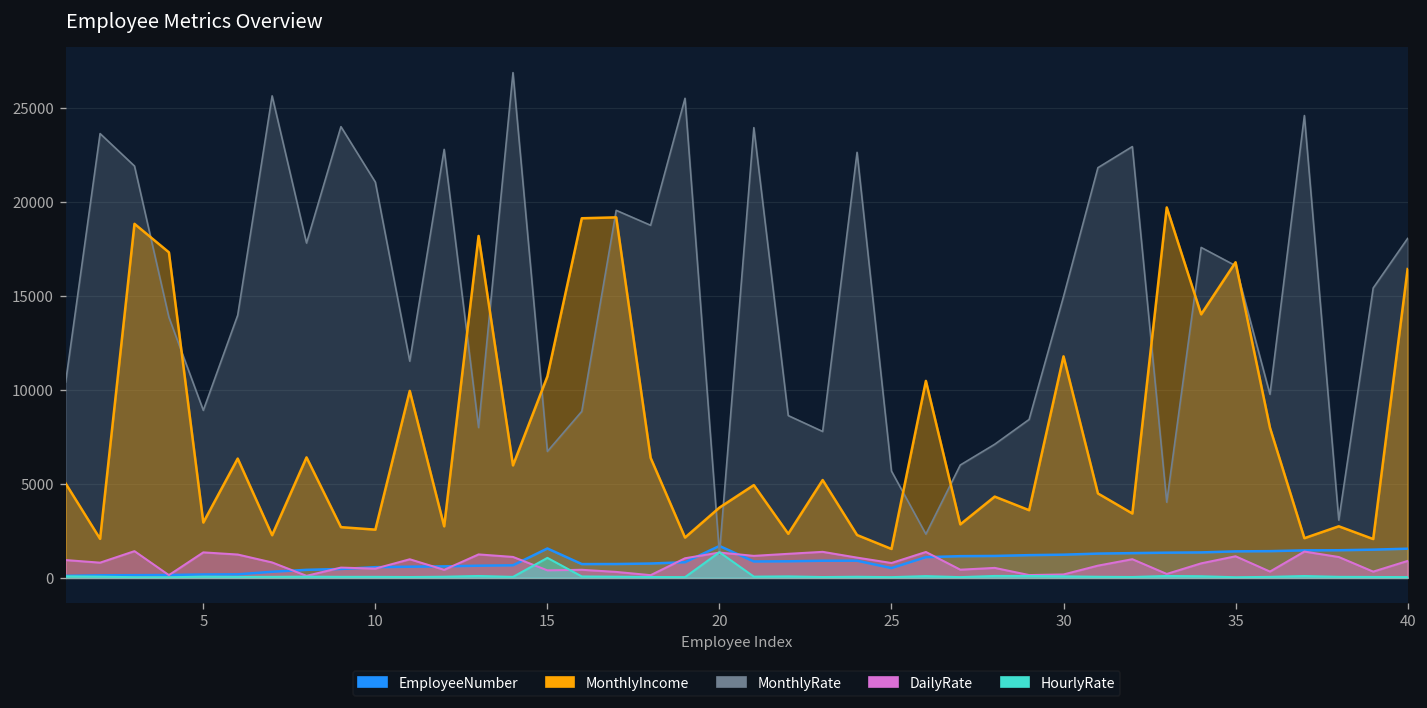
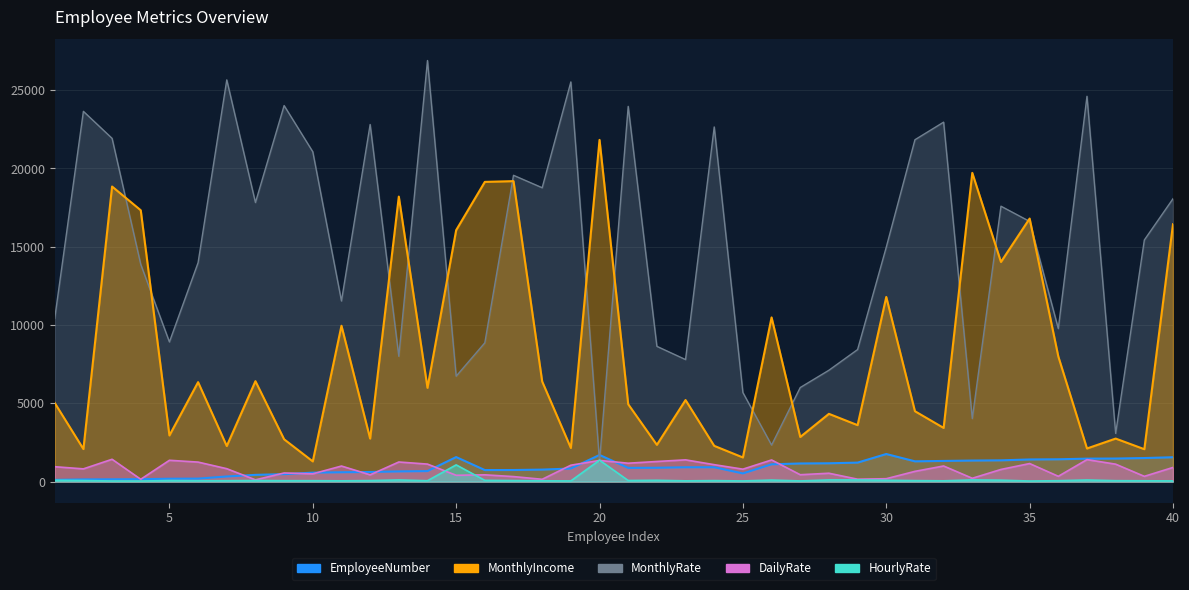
  {
    "EmployeeNumber": {
      "15": 1600,
      "20": 1700,
      "25": 500,
-     "30": 1200,
+     "30": 1800,
      "35": 1400,
      "40": 1600
    },
    "MonthlyRate": {
      "5": 8900,
      "10": 21100,
      "15": 6700,
      "25": 5700,
      "30": 15000,
      "35": 16600,
      "40": 18100
    },
    "MonthlyIncome": {
      "5": 2900,
-     "10": 2600,
-     "15": 10700,
-     "20": 3700,
+     "10": 1300,
+     "15": 16100,
+     "20": 21800,
      "25": 1500,
      "30": 11800,
      "35": 16800,
      "40": 16400
    },
    "DailyRate": {
      "5": 1400,
      "15": 400,
      "25": 800,
      "35": 1100,
      "40": 900
    },
    "HourlyRate": {
      "10": 100,
      "15": 1100,
      "25": 0,
      "35": 0,
      "40": 0
    }
  }
